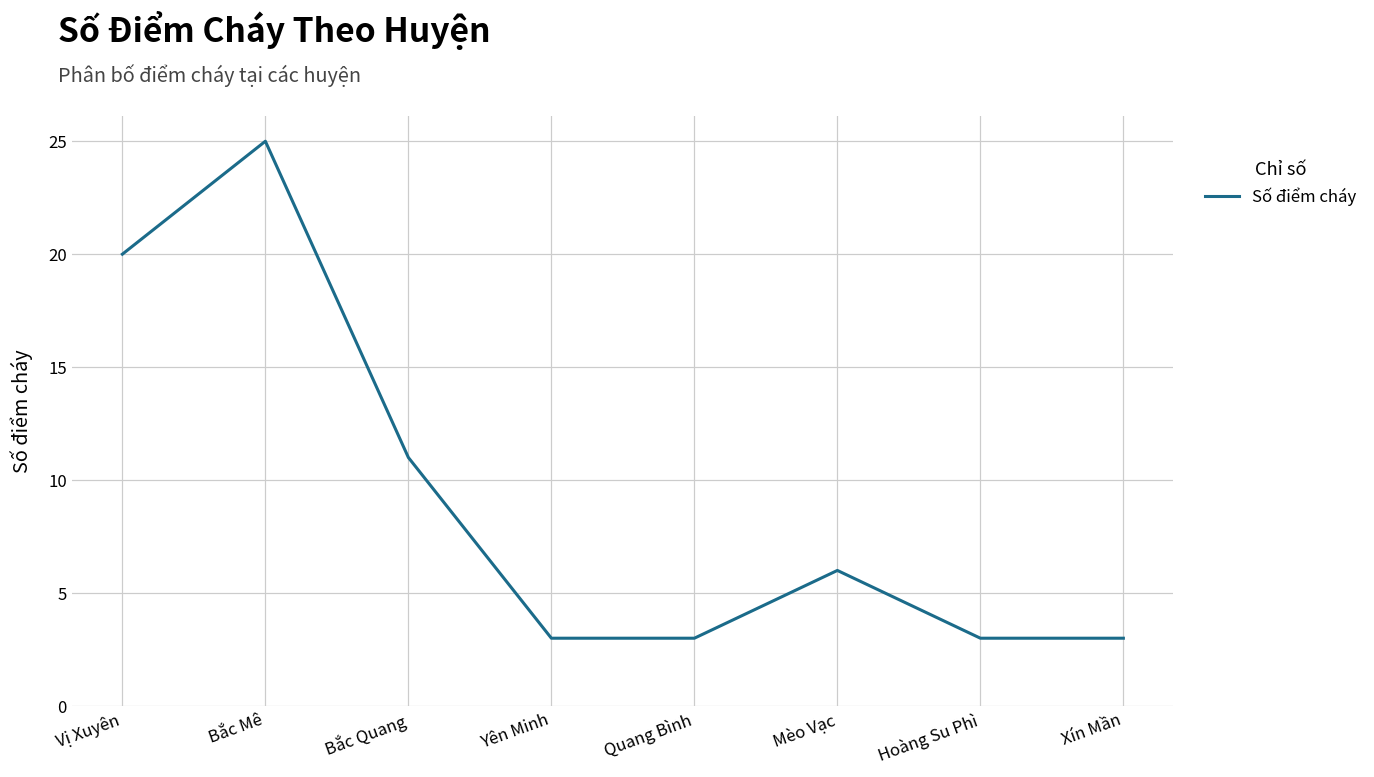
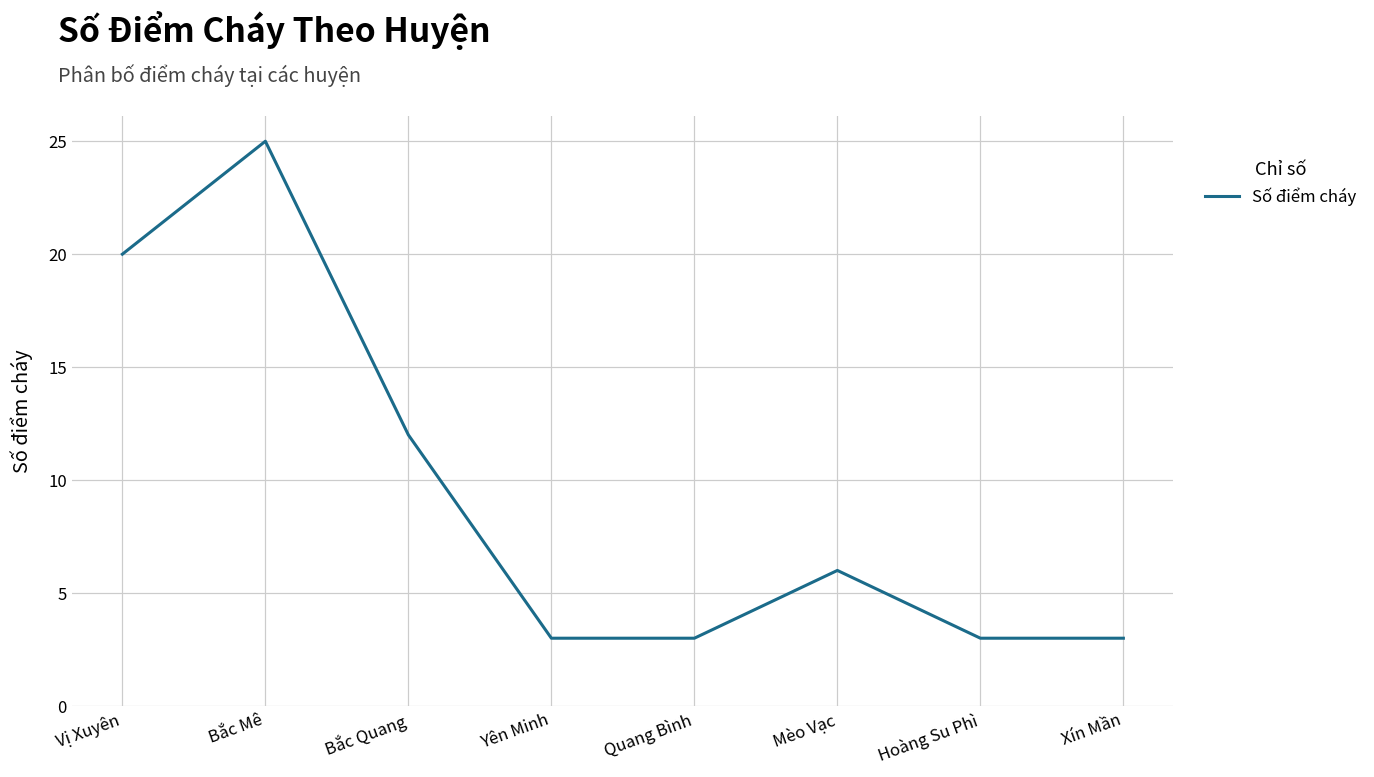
  {
    "Vị Xuyên": 20,
    "Bắc Mê": 25,
-   "Bắc Quang": 11,
+   "Bắc Quang": 12,
    "Yên Minh": 3,
    "Quang Bình": 3,
    "Mèo Vạc": 6,
    "Hoàng Su Phì": 3,
    "Xín Mần": 3
  }
